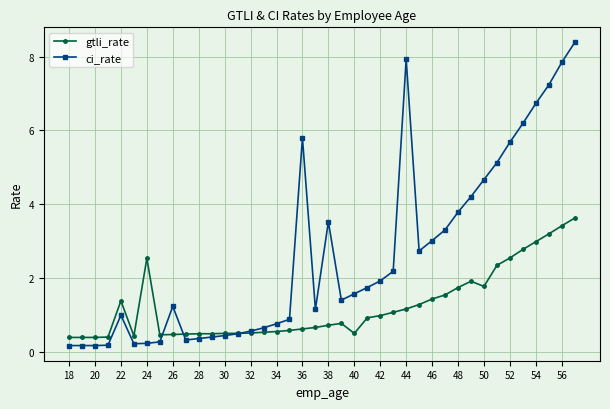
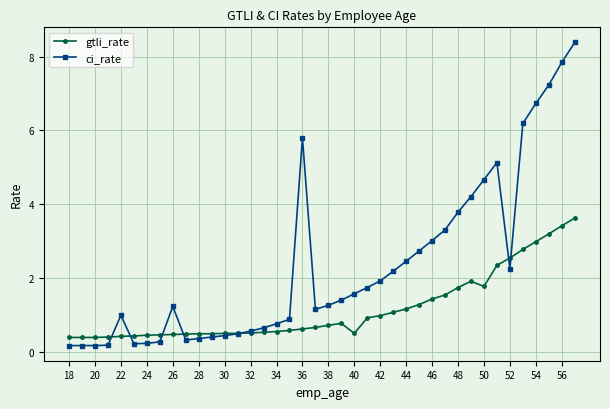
  {
    "gtli_rate": {
      "18": 0.4,
      "20": 0.4,
-     "22": 1.4,
-     "24": 2.5,
+     "22": 0.4,
+     "24": 0.5,
      "26": 0.5,
      "28": 0.5,
      "34": 0.6,
      "36": 0.6,
      "38": 0.7,
      "40": 0.5,
      "42": 1.0,
      "44": 1.2,
      "46": 1.4,
      "48": 1.8,
      "50": 1.8,
      "52": 2.6,
      "54": 3.0,
      "56": 3.4
    },
    "ci_rate": {
      "18": 0.2,
      "20": 0.2,
      "22": 1.0,
      "24": 0.2,
      "26": 1.2,
      "28": 0.4,
      "34": 0.8,
      "36": 5.8,
-     "38": 3.5,
+     "38": 1.3,
      "40": 1.6,
      "42": 1.9,
-     "44": 7.9,
+     "44": 2.5,
      "46": 3.0,
      "48": 3.8,
      "50": 4.7,
-     "52": 5.7,
+     "52": 2.3,
      "54": 6.7,
      "56": 7.8
    }
  }
